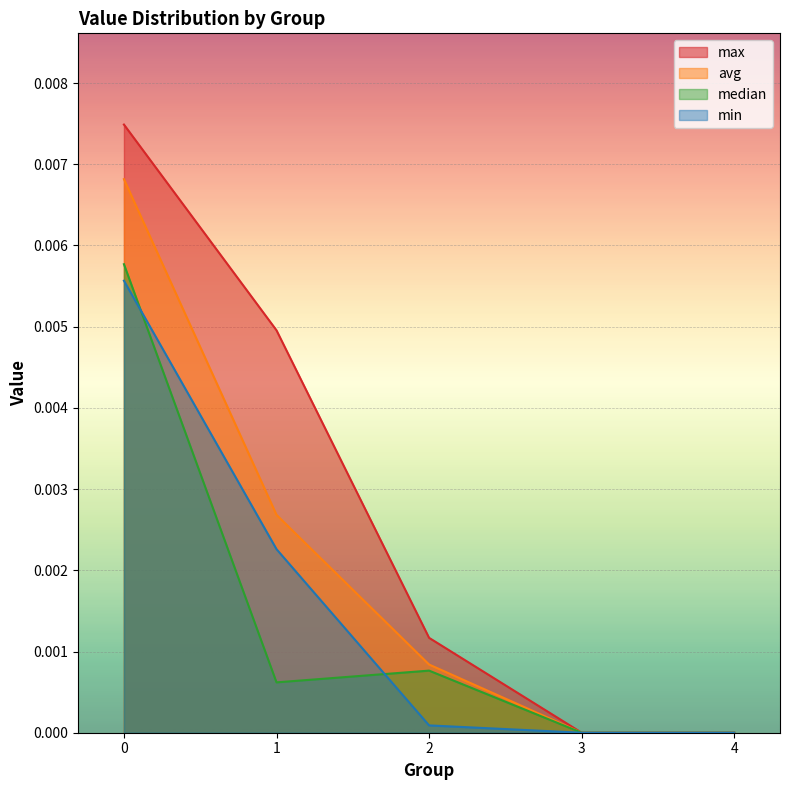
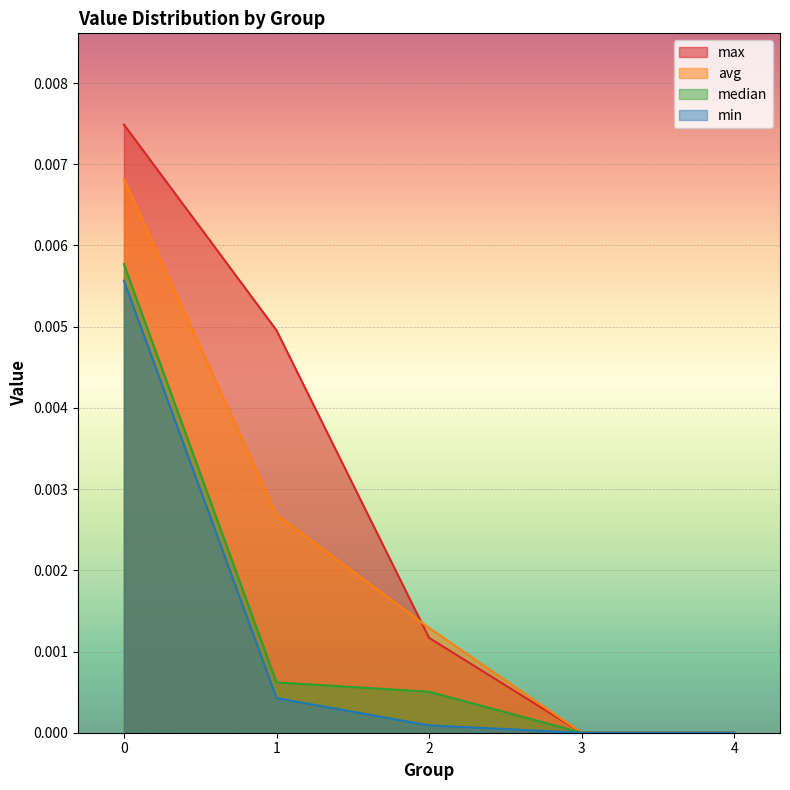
  {
    "max": {
      "0": 0.0075,
      "1": 0.0050,
      "2": 0.0012
    },
    "avg": {
      "0": 0.0068,
      "1": 0.0027,
-     "2": 0.0008
+     "2": 0.0013
    },
    "median": {
      "0": 0.0058,
      "1": 0.0006,
-     "2": 0.0008
+     "2": 0.0005
    },
    "min": {
      "0": 0.0056,
-     "1": 0.0023,
+     "1": 0.0004,
      "2": 0.0001
    }
  }
